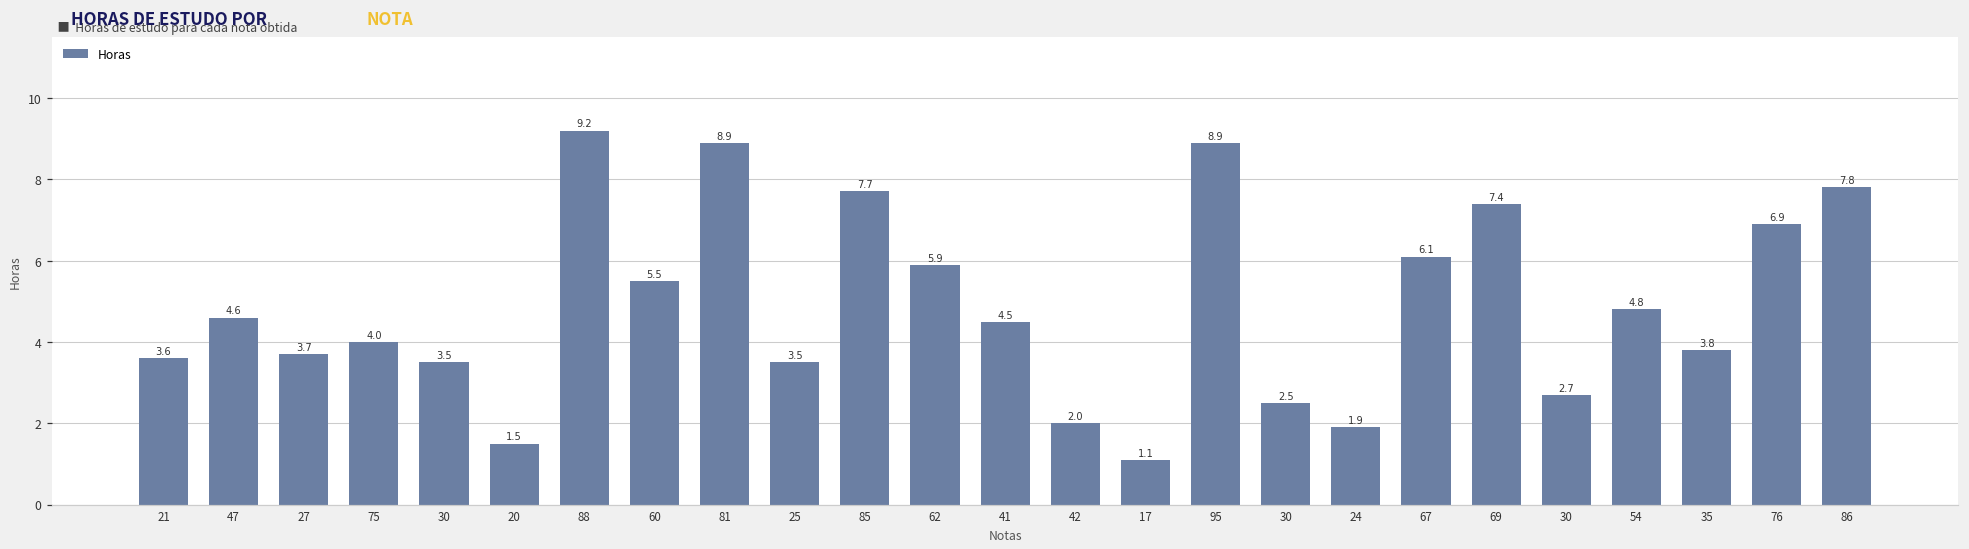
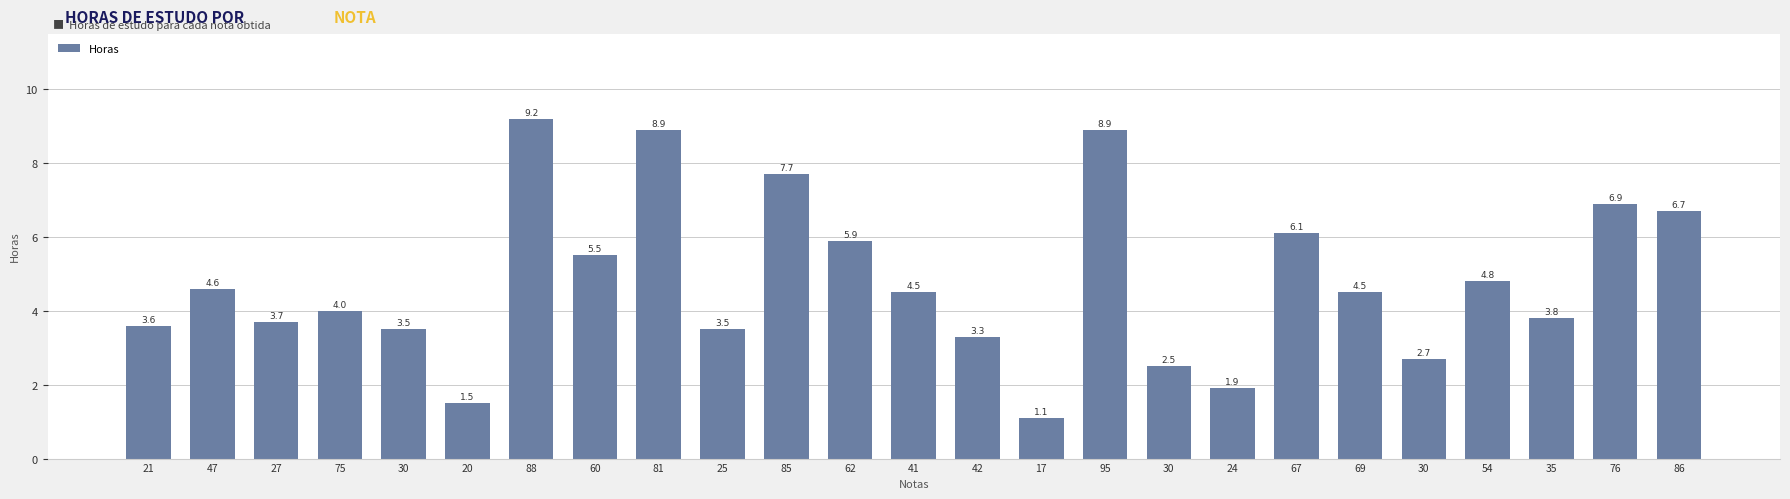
  {
    "21": 3.6,
    "47": 4.6,
    "27": 3.7,
    "75": 4.0,
    "20": 1.5,
    "88": 9.2,
    "60": 5.5,
    "81": 8.9,
    "25": 3.5,
    "85": 7.7,
    "62": 5.9,
    "41": 4.5,
-   "42": 2.0,
+   "42": 3.3,
    "17": 1.1,
    "95": 8.9,
    "24": 1.9,
    "67": 6.1,
-   "69": 7.4,
+   "69": 4.5,
    "54": 4.8,
    "35": 3.8,
    "76": 6.9,
-   "86": 7.8
+   "86": 6.7
  }
